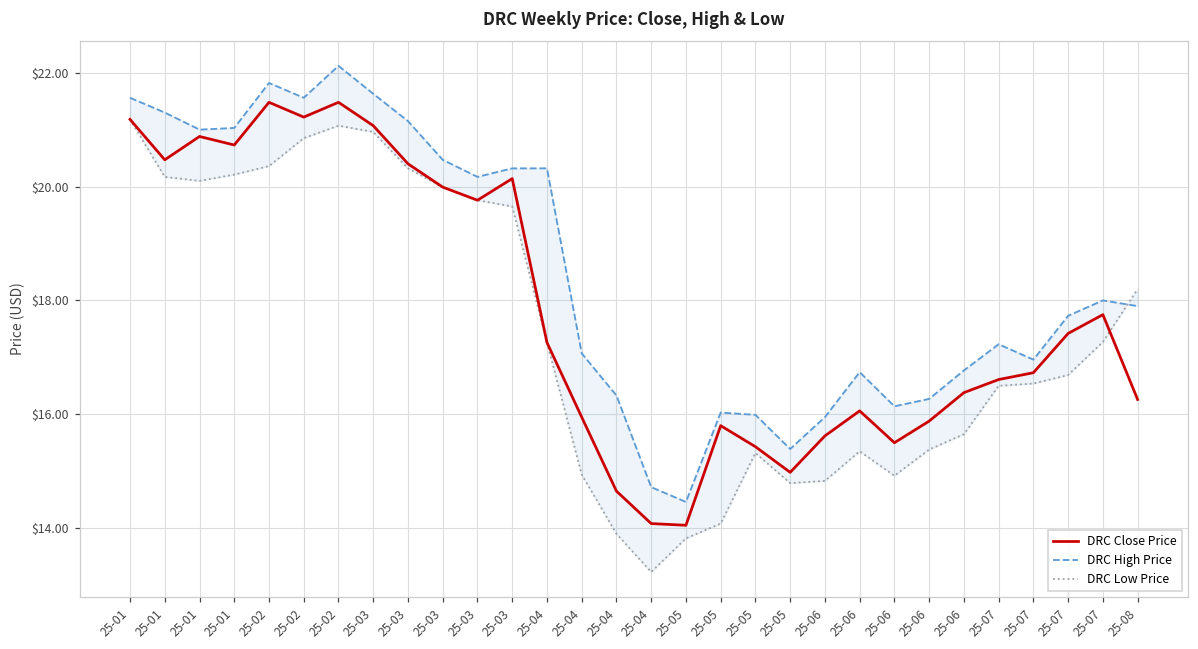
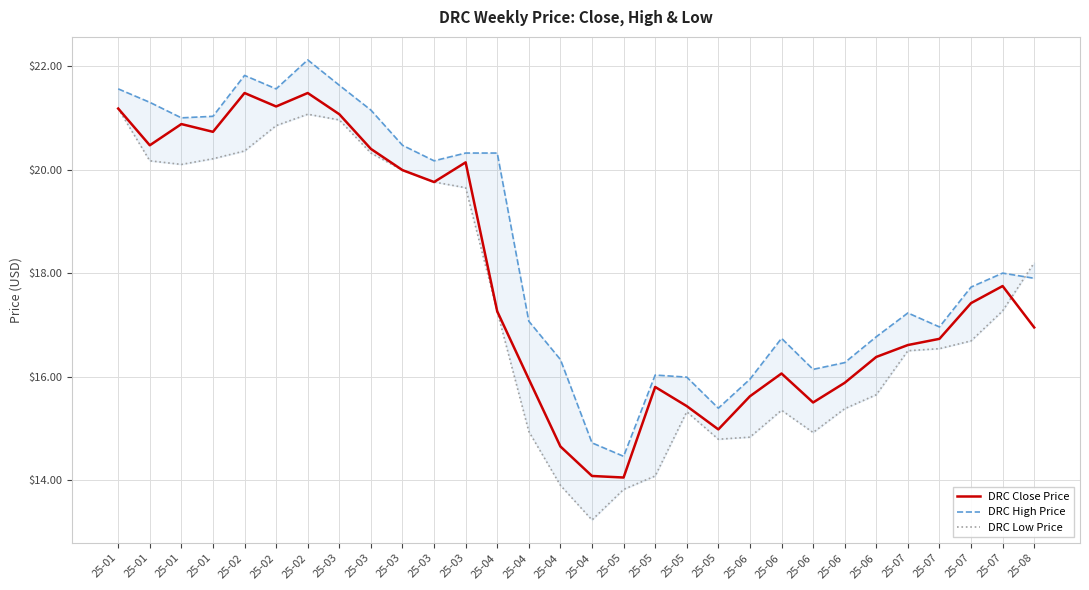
  {
    "DRC Close Price": {
-     "25-08": "$16.3"
+     "25-08": "$17.0"
    }
  }
